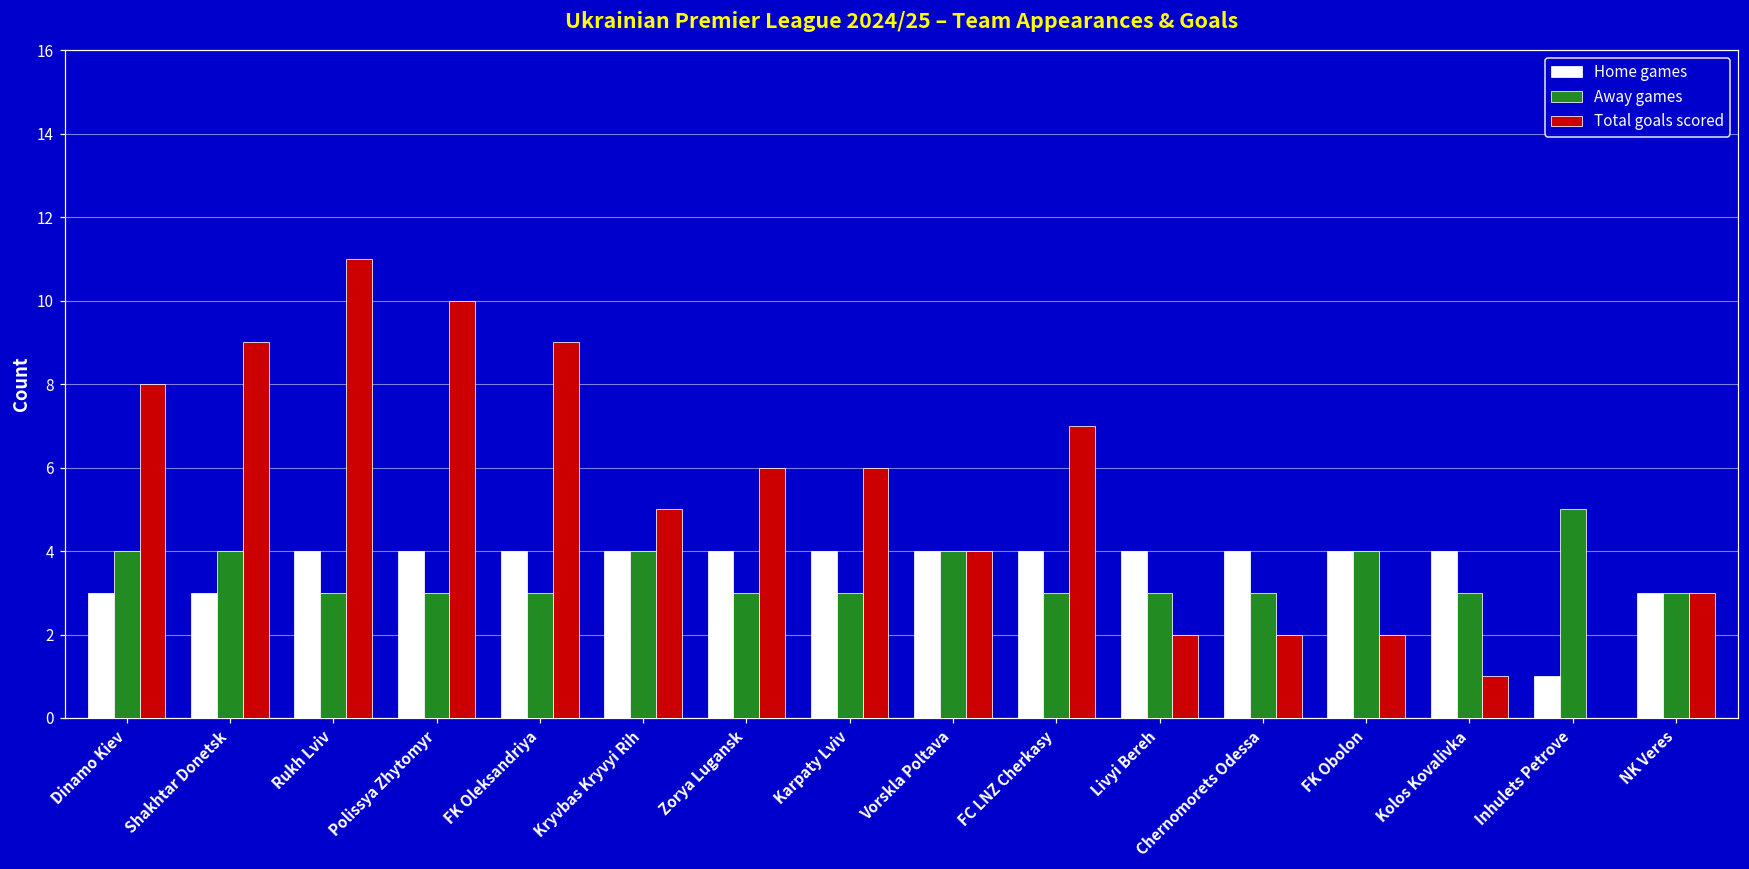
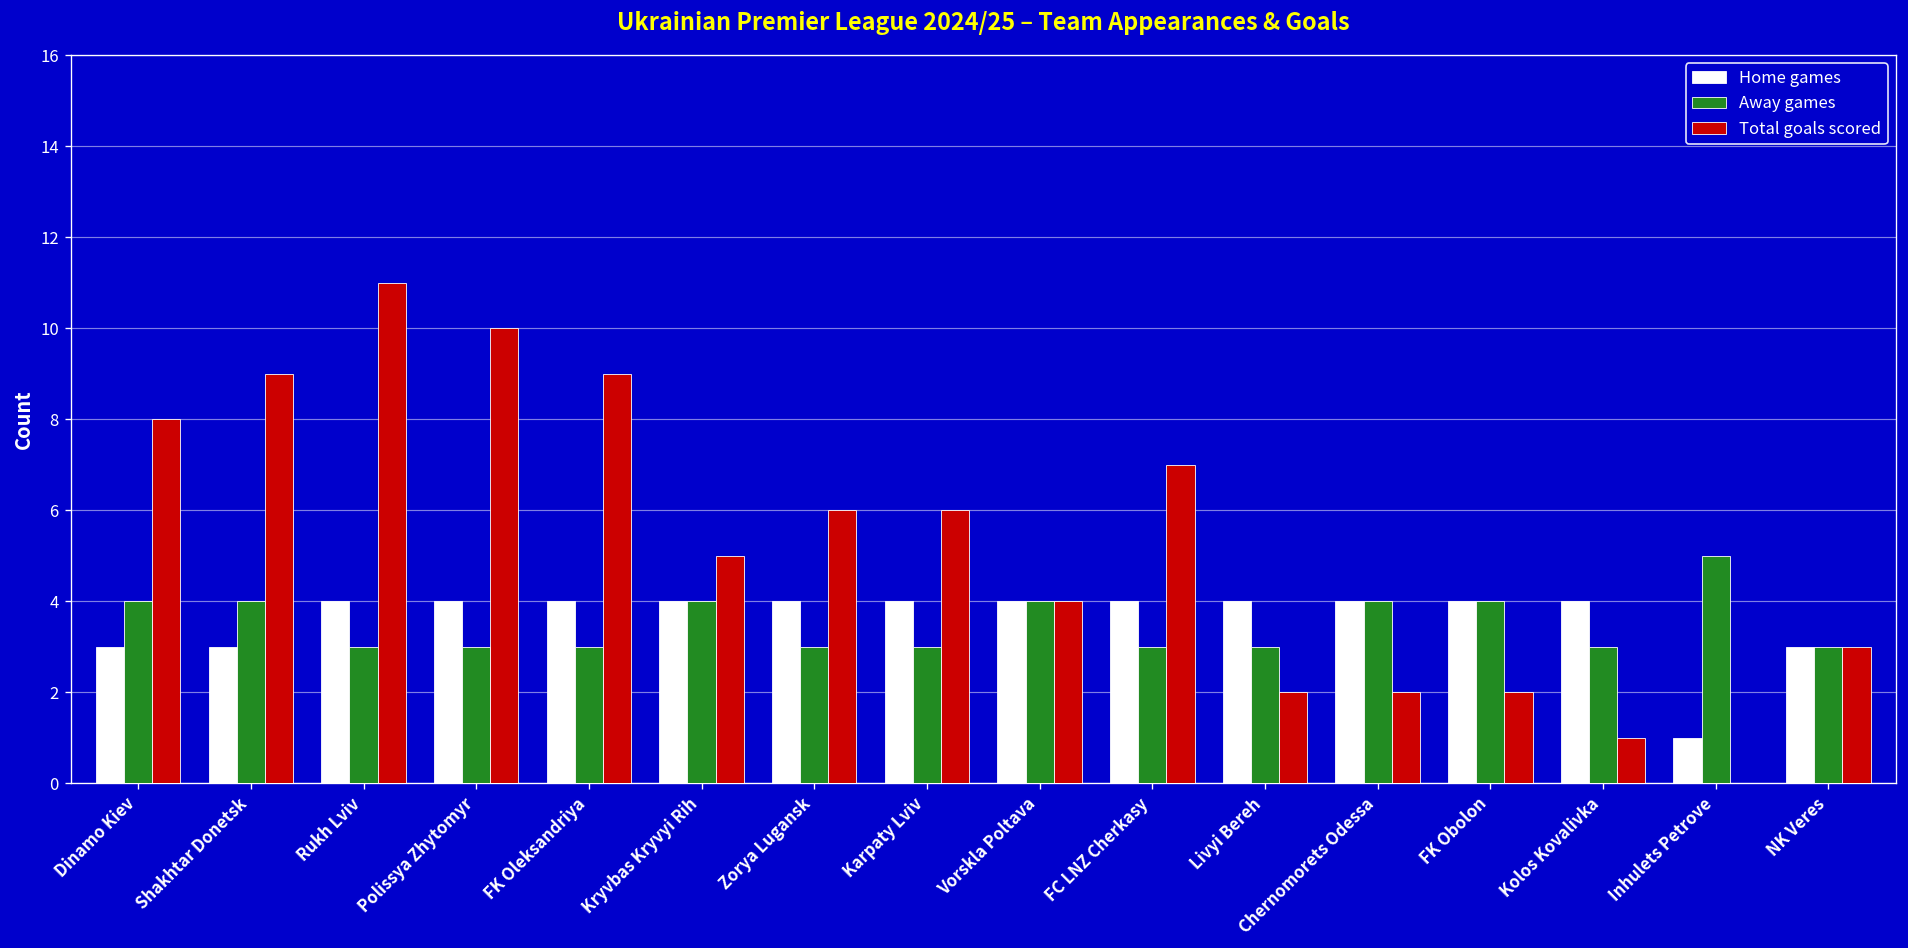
  {
    "Home games": {
      "Dinamo Kiev": 3,
      "Shakhtar Donetsk": 3,
      "Rukh Lviv": 4,
      "Polissya Zhytomyr": 4,
      "FK Oleksandriya": 4,
      "Kryvbas Kryvyi Rih": 4,
      "Zorya Lugansk": 4,
      "Karpaty Lviv": 4,
      "Vorskla Poltava": 4,
      "FC LNZ Cherkasy": 4,
      "Livyi Bereh": 4,
      "Chernomorets Odessa": 4,
      "FK Obolon": 4,
      "Kolos Kovalivka": 4,
      "Inhulets Petrove": 1,
      "NK Veres": 3
    },
    "Away games": {
      "Dinamo Kiev": 4,
      "Shakhtar Donetsk": 4,
      "Rukh Lviv": 3,
      "Polissya Zhytomyr": 3,
      "FK Oleksandriya": 3,
      "Kryvbas Kryvyi Rih": 4,
      "Zorya Lugansk": 3,
      "Karpaty Lviv": 3,
      "Vorskla Poltava": 4,
      "FC LNZ Cherkasy": 3,
      "Livyi Bereh": 3,
-     "Chernomorets Odessa": 3,
+     "Chernomorets Odessa": 4,
      "FK Obolon": 4,
      "Kolos Kovalivka": 3,
      "Inhulets Petrove": 5,
      "NK Veres": 3
    },
    "Total goals scored": {
      "Dinamo Kiev": 8,
      "Shakhtar Donetsk": 9,
      "Rukh Lviv": 11,
      "Polissya Zhytomyr": 10,
      "FK Oleksandriya": 9,
      "Kryvbas Kryvyi Rih": 5,
      "Zorya Lugansk": 6,
      "Karpaty Lviv": 6,
      "Vorskla Poltava": 4,
      "FC LNZ Cherkasy": 7,
      "Livyi Bereh": 2,
      "Chernomorets Odessa": 2,
      "FK Obolon": 2,
      "Kolos Kovalivka": 1,
      "Inhulets Petrove": 0,
      "NK Veres": 3
    }
  }
